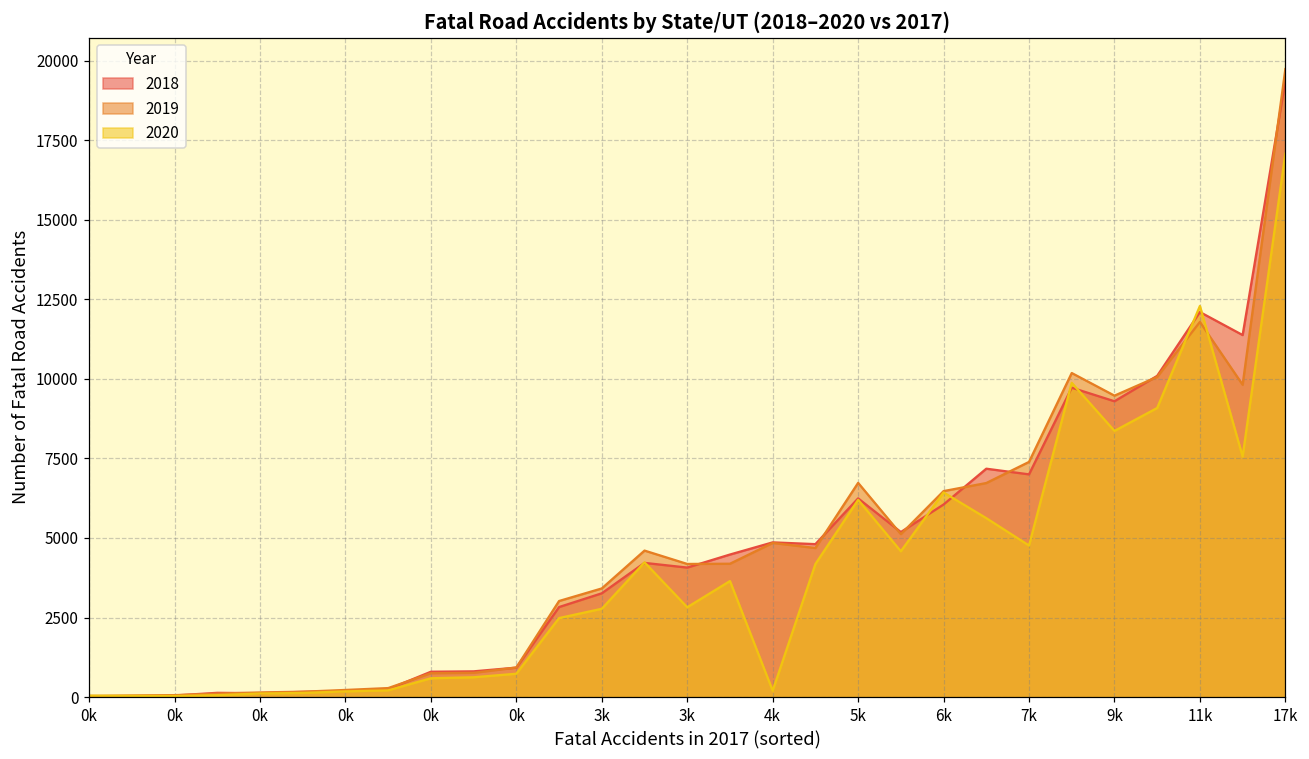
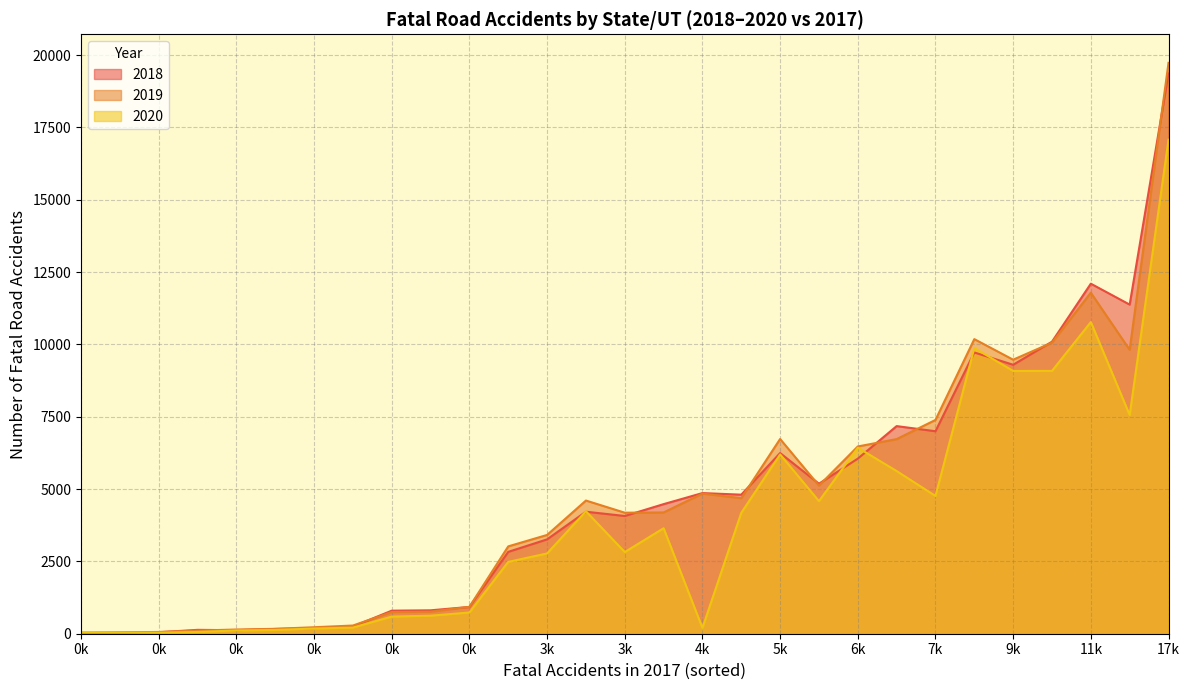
  {
    "2020": {
      "4k": 200,
      "7k": 4800,
-     "9k": 8400,
-     "11k": 12300,
+     "9k": 9100,
+     "11k": 10800,
      "17k": 17100
    }
  }
